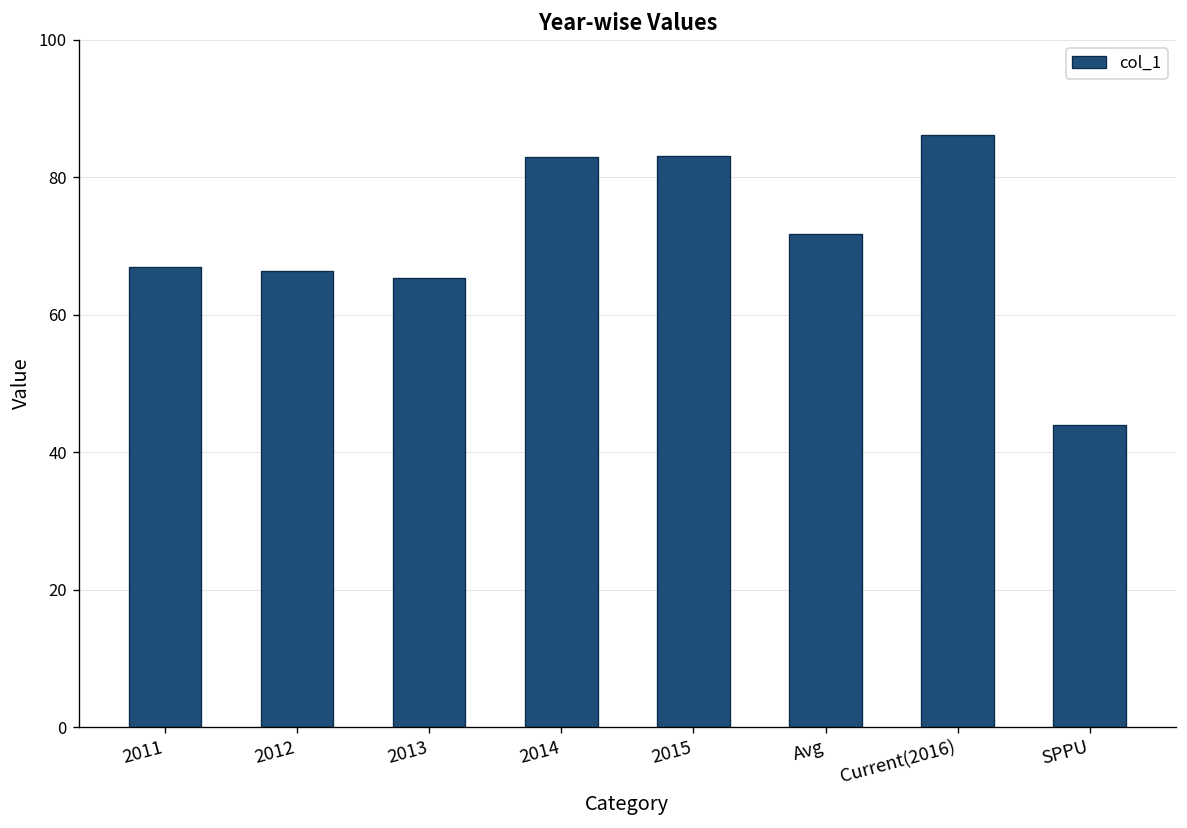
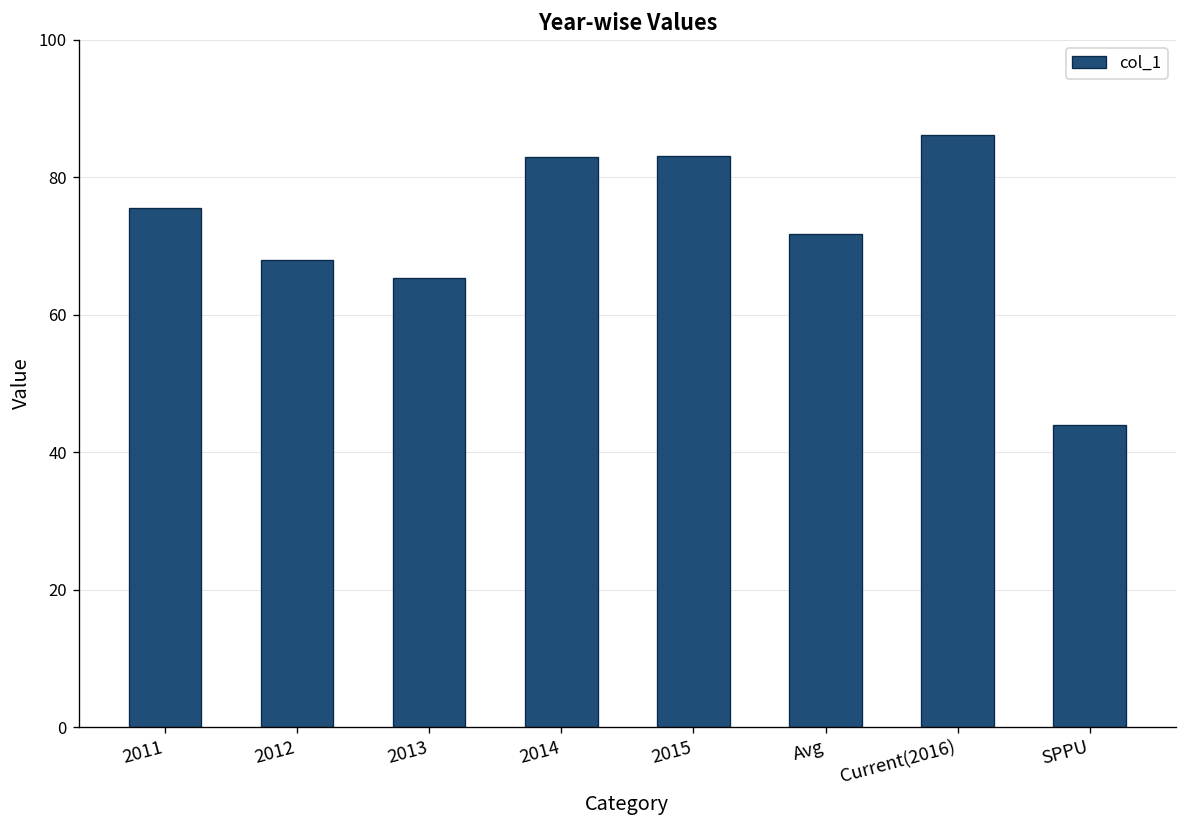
  {
-   "2011": 67,
-   "2012": 66,
+   "2011": 76,
+   "2012": 68,
    "2013": 65,
    "2014": 83,
    "2015": 83,
    "Avg": 72,
    "Current(2016)": 86,
    "SPPU": 44
  }
